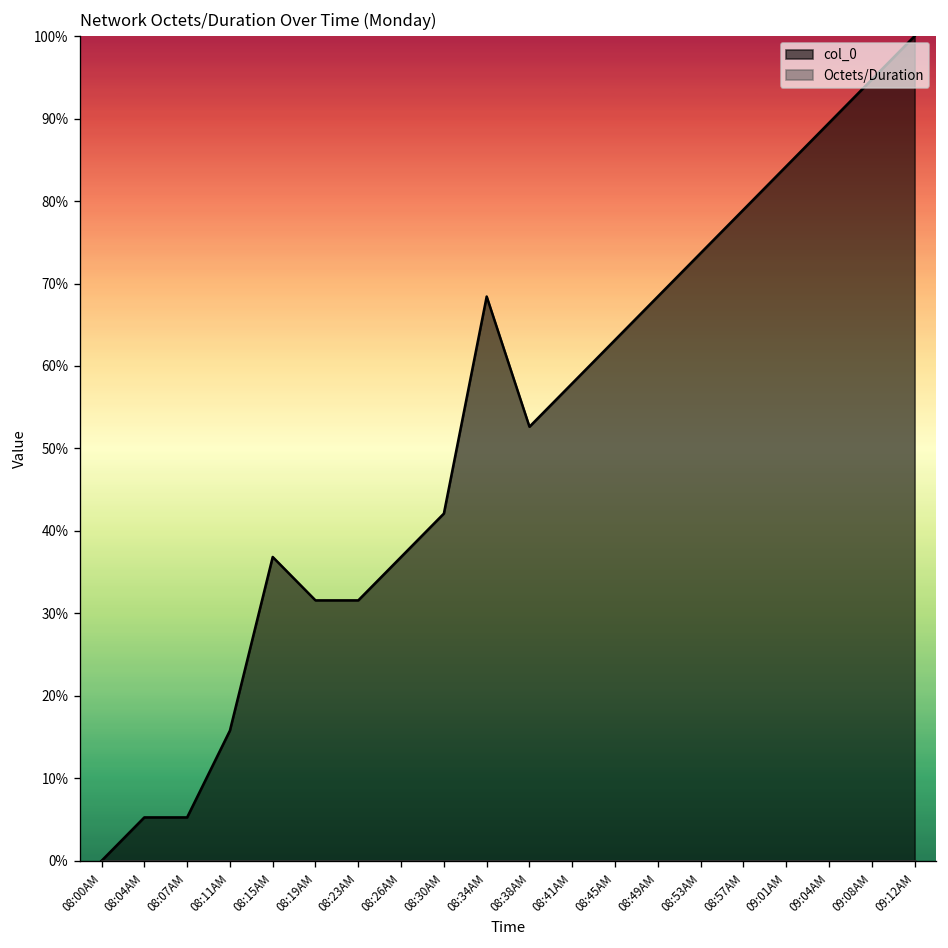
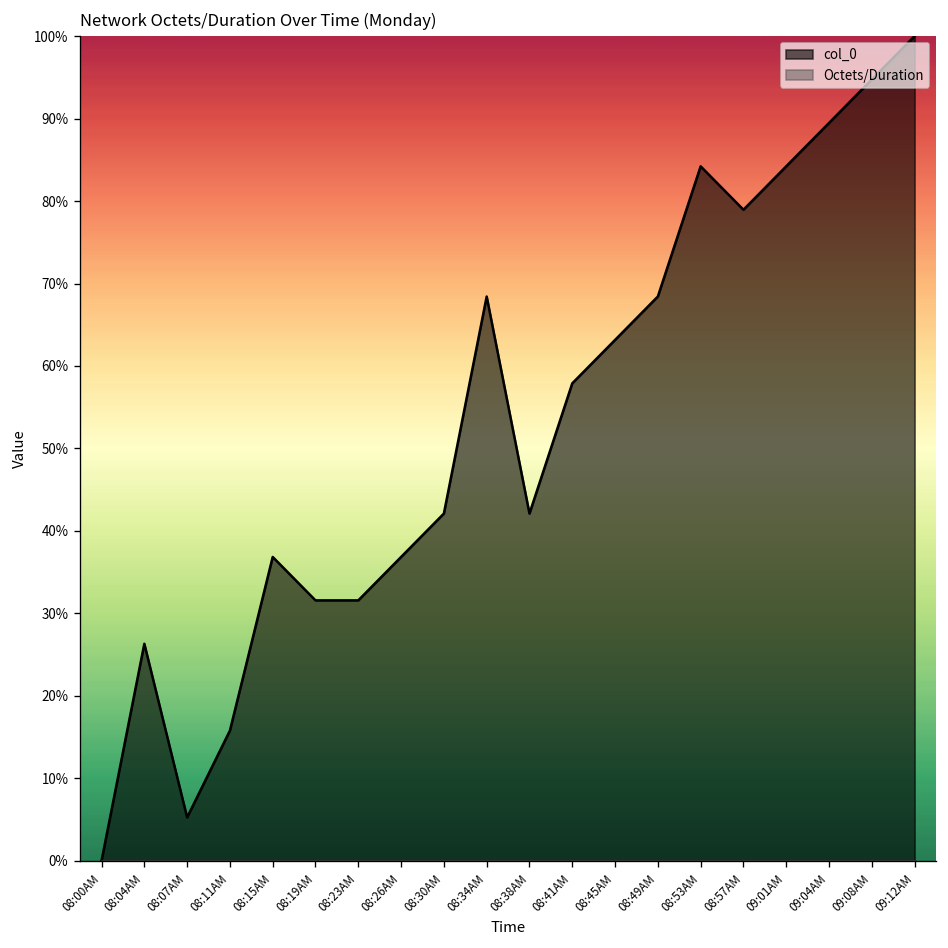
  {
    "col_0": {
-     "08:04AM": "5%",
+     "08:04AM": "26%",
      "08:07AM": "5%",
      "08:11AM": "16%",
      "08:15AM": "37%",
      "08:19AM": "32%",
      "08:23AM": "32%",
      "08:26AM": "37%",
      "08:30AM": "42%",
      "08:34AM": "68%",
-     "08:38AM": "53%",
+     "08:38AM": "42%",
      "08:41AM": "58%",
      "08:45AM": "63%",
      "08:49AM": "68%",
-     "08:53AM": "74%",
+     "08:53AM": "84%",
      "08:57AM": "79%",
      "09:01AM": "84%",
      "09:04AM": "89%",
      "09:12AM": "100%"
    },
    "Octets/Duration": {
      "08:04AM": "0%",
      "08:07AM": "0%",
      "08:11AM": "0%",
      "08:15AM": "0%",
      "08:19AM": "0%",
      "08:23AM": "0%",
      "08:26AM": "0%",
      "08:30AM": "0%",
      "08:34AM": "0%",
      "08:38AM": "0%",
      "08:41AM": "0%",
      "08:45AM": "0%",
      "08:49AM": "0%",
      "08:53AM": "0%",
      "08:57AM": "0%",
      "09:01AM": "0%",
      "09:04AM": "0%",
      "09:08AM": "0%",
      "09:12AM": "0%"
    }
  }
